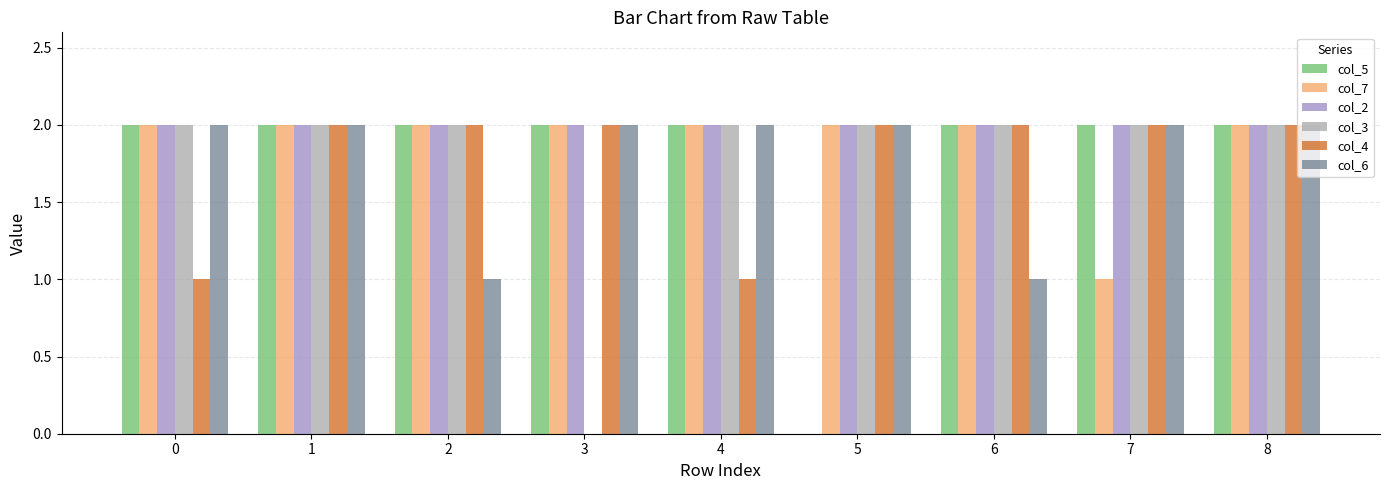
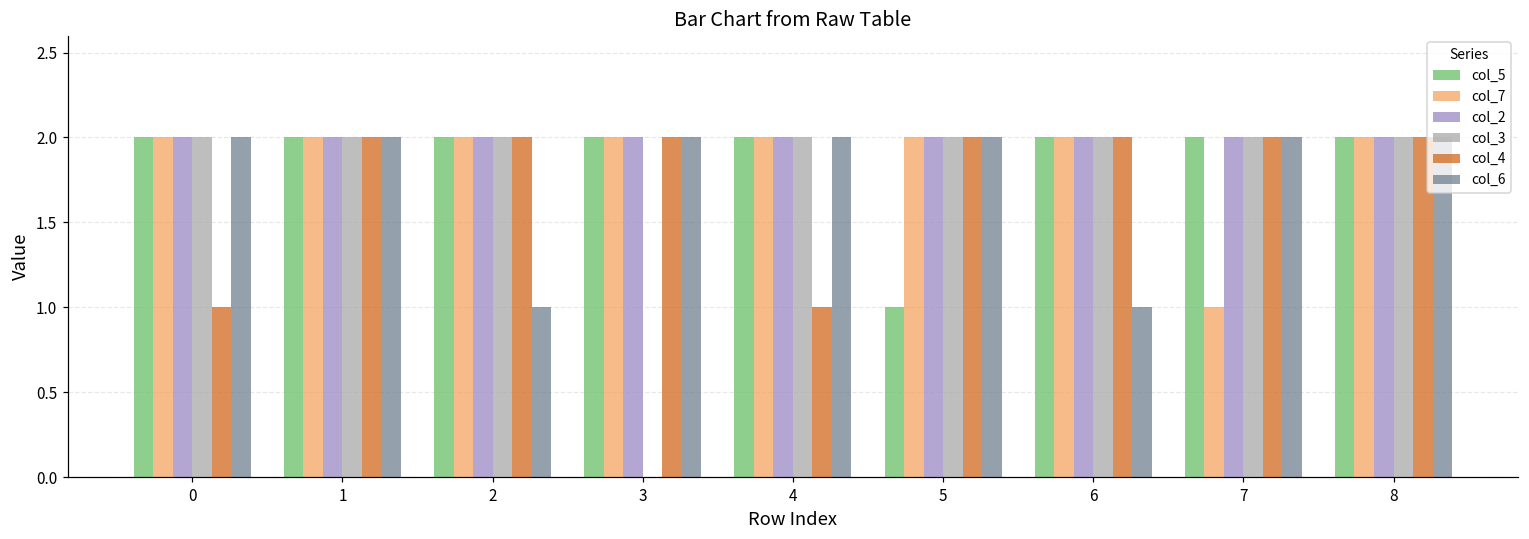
  {
    "col_5": {
      "0": 2,
      "1": 2,
      "2": 2,
      "3": 2,
      "4": 2,
-     "5": 0,
+     "5": 1,
      "6": 2,
      "7": 2,
      "8": 2
    },
    "col_7": {
      "0": 2,
      "1": 2,
      "2": 2,
      "3": 2,
      "4": 2,
      "5": 2,
      "6": 2,
      "7": 1,
      "8": 2
    },
    "col_4": {
      "0": 1,
      "1": 2,
      "2": 2,
      "3": 2,
      "4": 1,
      "5": 2,
      "6": 2,
      "7": 2,
      "8": 2
    },
    "col_6": {
      "0": 2,
      "1": 2,
      "2": 1,
      "3": 2,
      "4": 2,
      "5": 2,
      "6": 1,
      "7": 2
    }
  }
